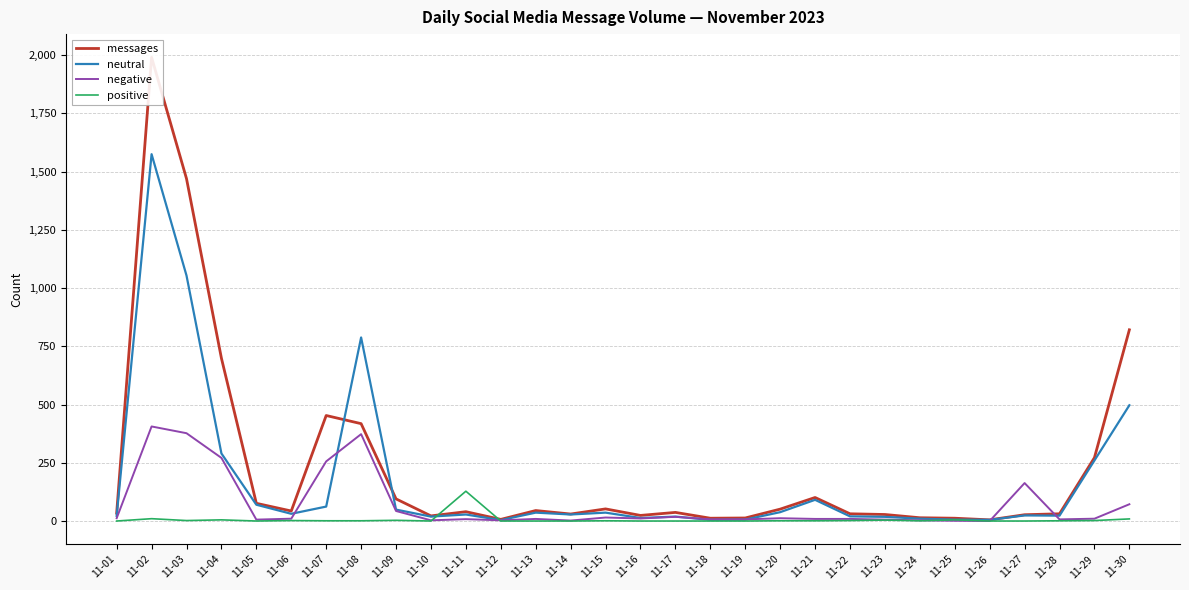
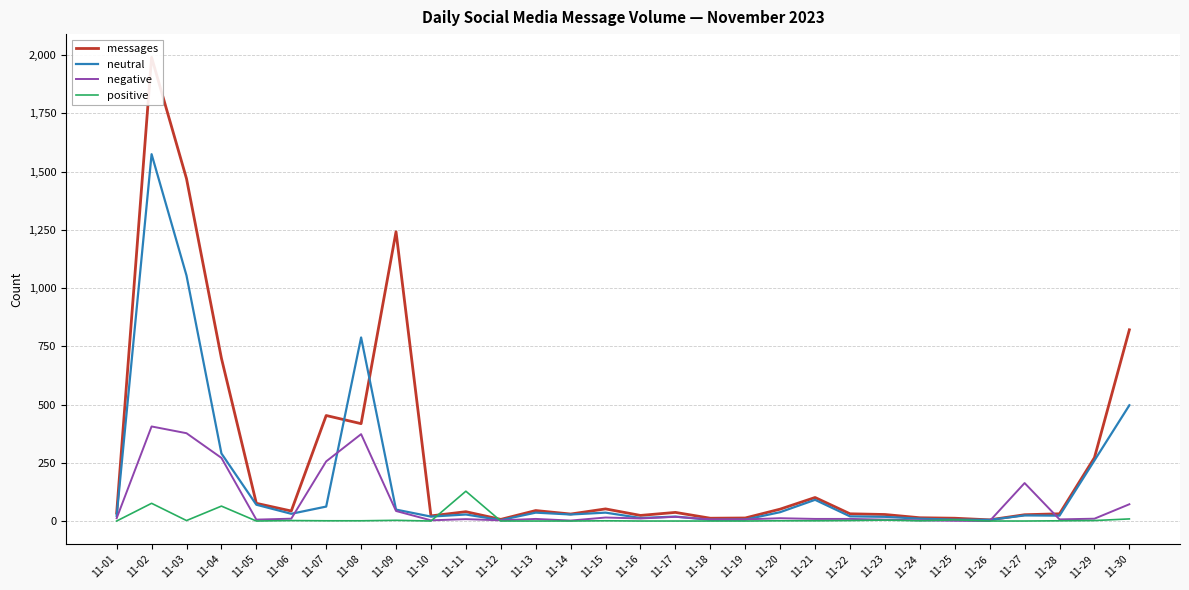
  {
    "messages": {
      "11-01": "30",
      "11-03": "1,470",
      "11-04": "700",
      "11-06": "40",
      "11-07": "450",
      "11-08": "420",
-     "11-09": "100",
+     "11-09": "1,240",
      "11-11": "40",
      "11-15": "50",
      "11-16": "20",
      "11-17": "40",
      "11-20": "50",
      "11-22": "30",
      "11-29": "270",
      "11-30": "820"
    },
    "neutral": {
      "11-02": "1,580",
      "11-03": "1,050",
      "11-04": "290",
      "11-06": "30",
      "11-07": "60",
      "11-08": "790",
      "11-11": "30",
      "11-15": "40",
      "11-20": "40",
      "11-29": "260",
      "11-30": "500"
    },
    "negative": {
      "11-02": "410",
      "11-03": "380",
      "11-04": "270",
      "11-07": "260",
      "11-08": "370",
      "11-11": "10",
      "11-15": "20",
      "11-20": "10",
      "11-27": "160",
      "11-30": "70"
    },
    "positive": {
      "11-01": "0",
-     "11-02": "10",
+     "11-02": "80",
      "11-03": "0",
-     "11-04": "10",
+     "11-04": "60",
      "11-07": "0",
      "11-08": "0",
      "11-09": "0",
      "11-11": "130",
      "11-15": "0",
      "11-17": "0",
      "11-20": "0",
      "11-27": "0",
      "11-30": "10"
    }
  }
